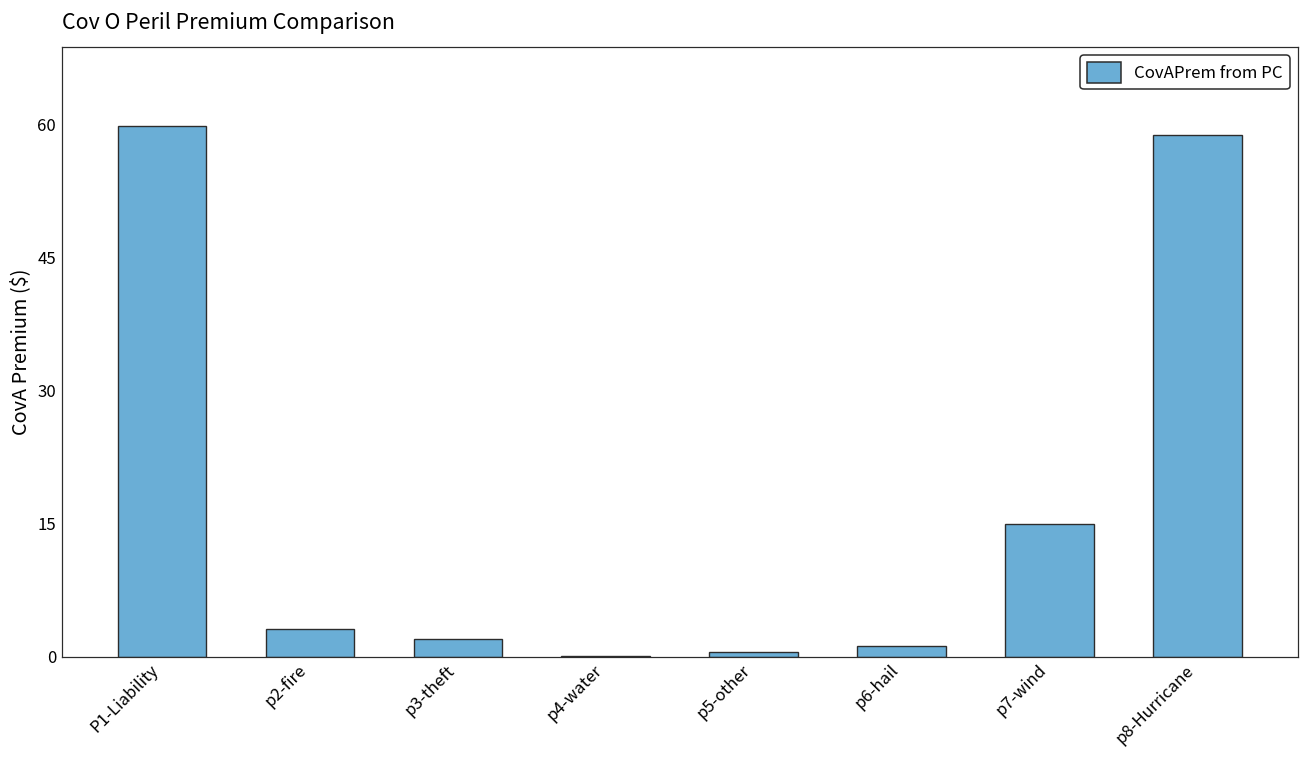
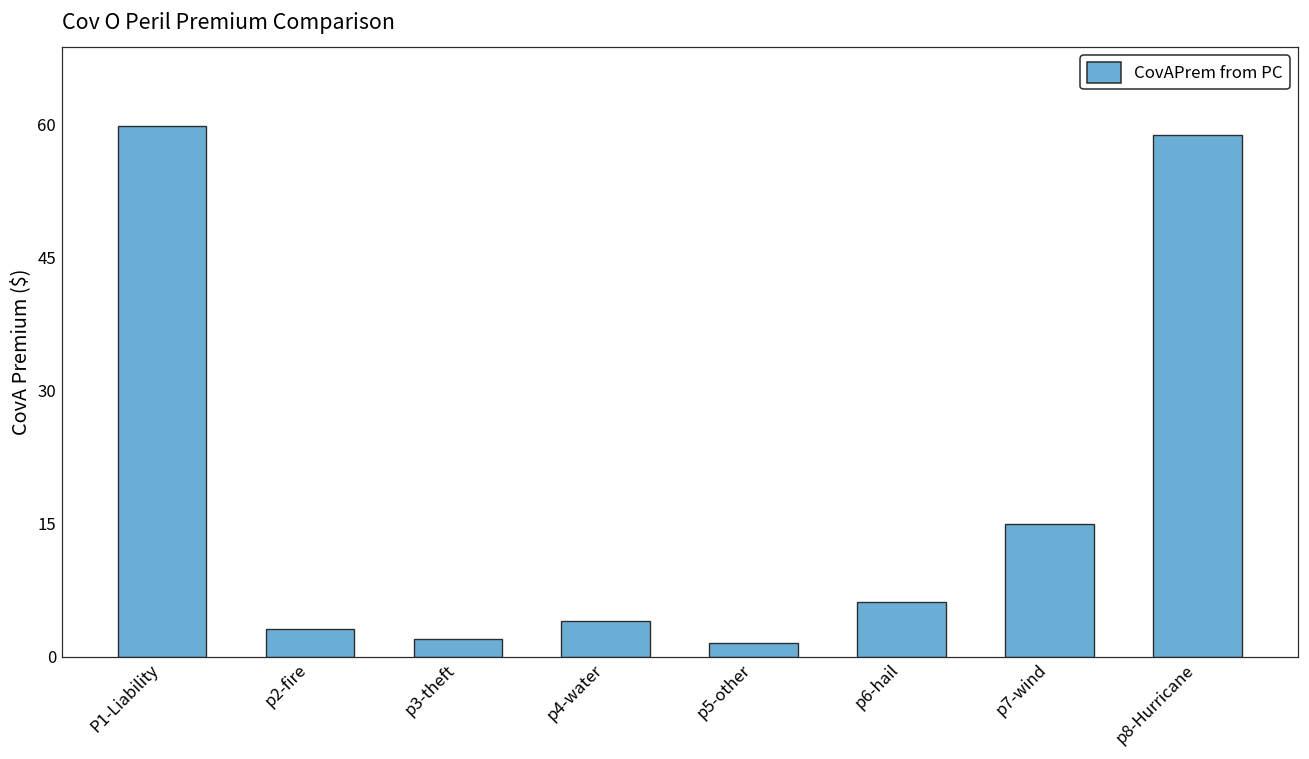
  {
    "P1-Liability": 60,
    "p2-fire": 3,
    "p3-theft": 2,
-   "p4-water": 0,
-   "p5-other": 1,
-   "p6-hail": 1,
+   "p4-water": 4,
+   "p5-other": 2,
+   "p6-hail": 6,
    "p7-wind": 15,
    "p8-Hurricane": 59
  }
